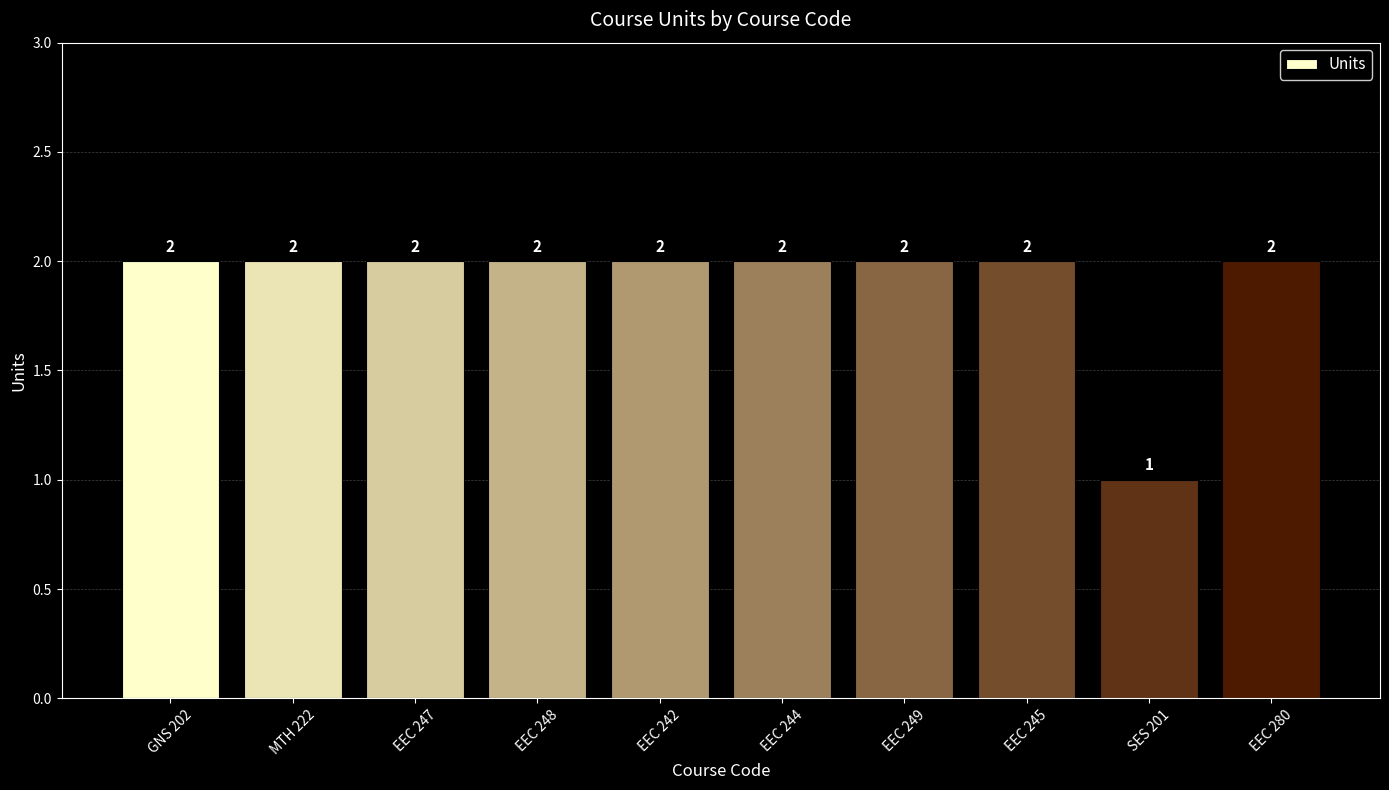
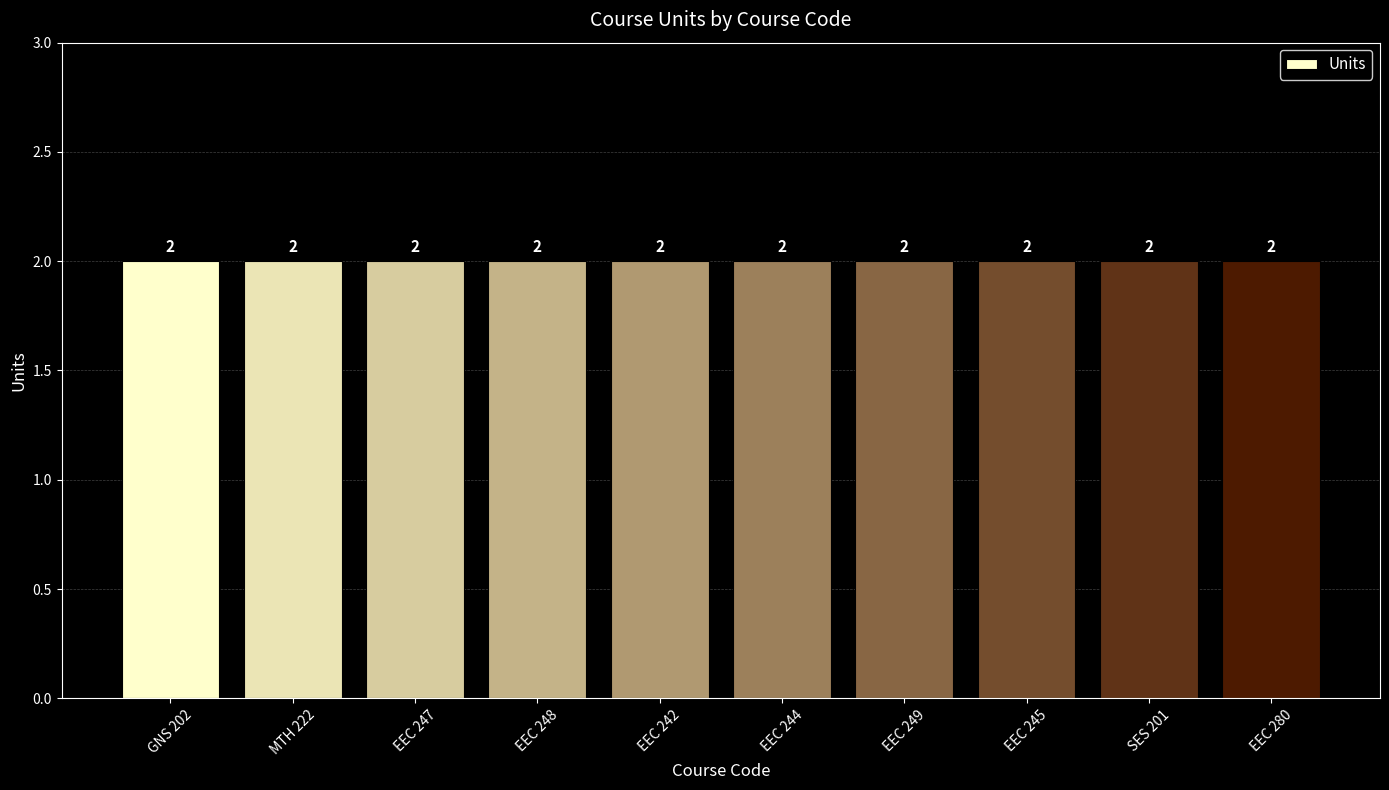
  {
    "GNS 202": 2,
    "MTH 222": 2,
    "EEC 247": 2,
    "EEC 248": 2,
    "EEC 242": 2,
    "EEC 244": 2,
    "EEC 249": 2,
    "EEC 245": 2,
-   "SES 201": 1,
+   "SES 201": 2,
    "EEC 280": 2
  }
